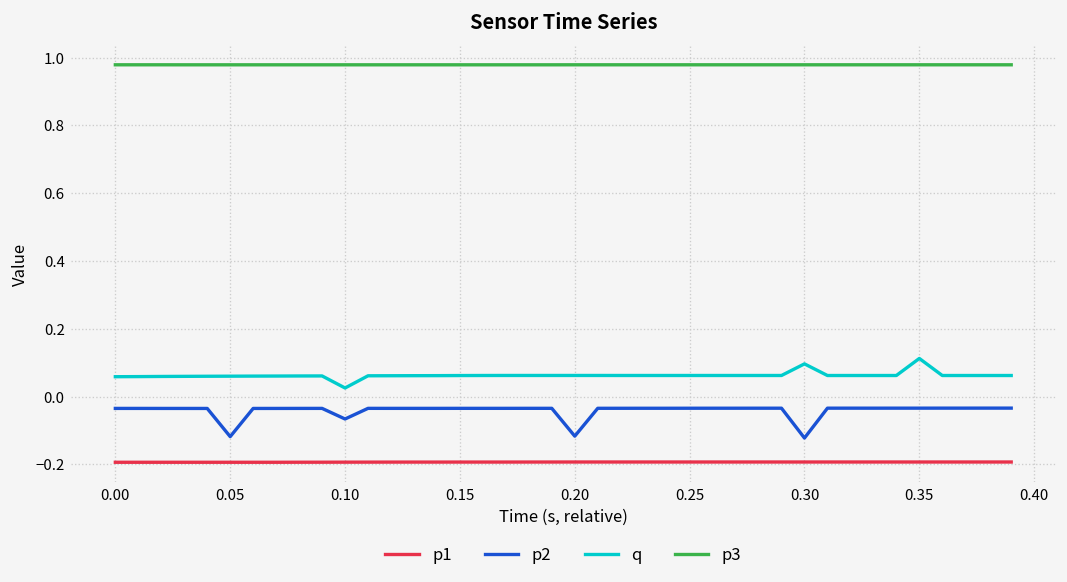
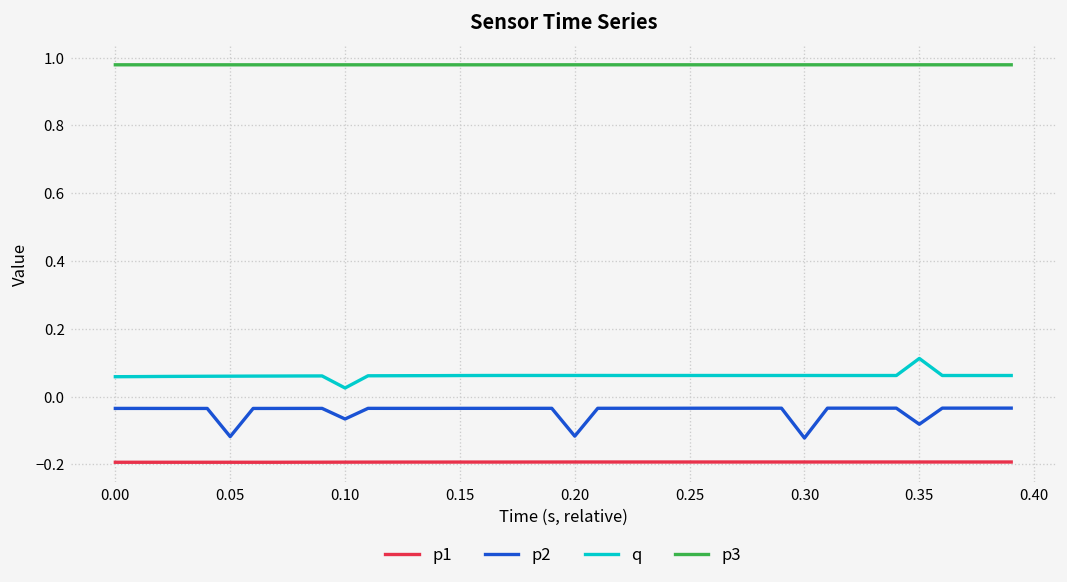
  {
    "p1": {
      "0.00": -0.19,
      "0.05": -0.19,
      "0.10": -0.19,
      "0.15": -0.19,
      "0.20": -0.19,
      "0.25": -0.19,
      "0.30": -0.19,
      "0.35": -0.19
    },
    "p2": {
      "0.00": -0.03,
      "0.05": -0.12,
      "0.10": -0.07,
      "0.15": -0.03,
      "0.20": -0.12,
      "0.25": -0.03,
      "0.30": -0.12,
-     "0.35": -0.03
+     "0.35": -0.08
    },
    "q": {
      "0.00": 0.06,
      "0.05": 0.06,
      "0.10": 0.03,
      "0.15": 0.06,
      "0.20": 0.06,
      "0.25": 0.06,
-     "0.30": 0.10,
+     "0.30": 0.06,
      "0.35": 0.11
    },
    "p3": {
      "0.00": 0.98,
      "0.05": 0.98,
      "0.10": 0.98,
      "0.15": 0.98,
      "0.20": 0.98,
      "0.25": 0.98,
      "0.30": 0.98,
      "0.35": 0.98
    }
  }
